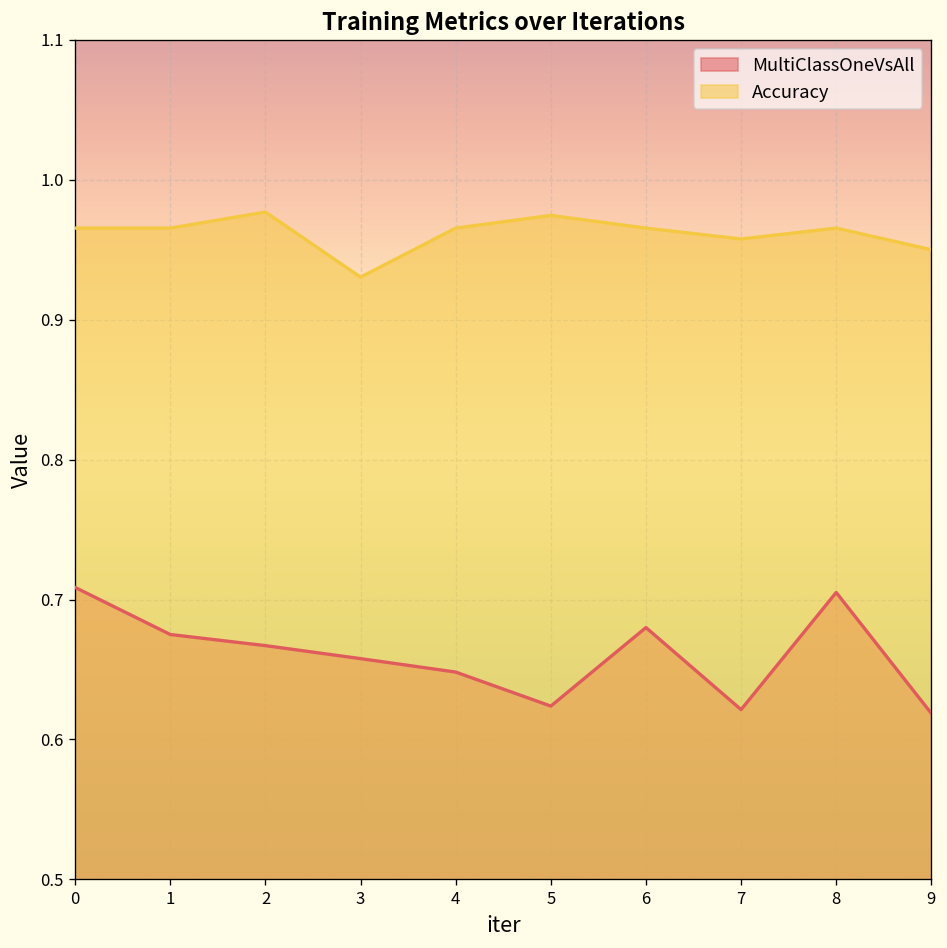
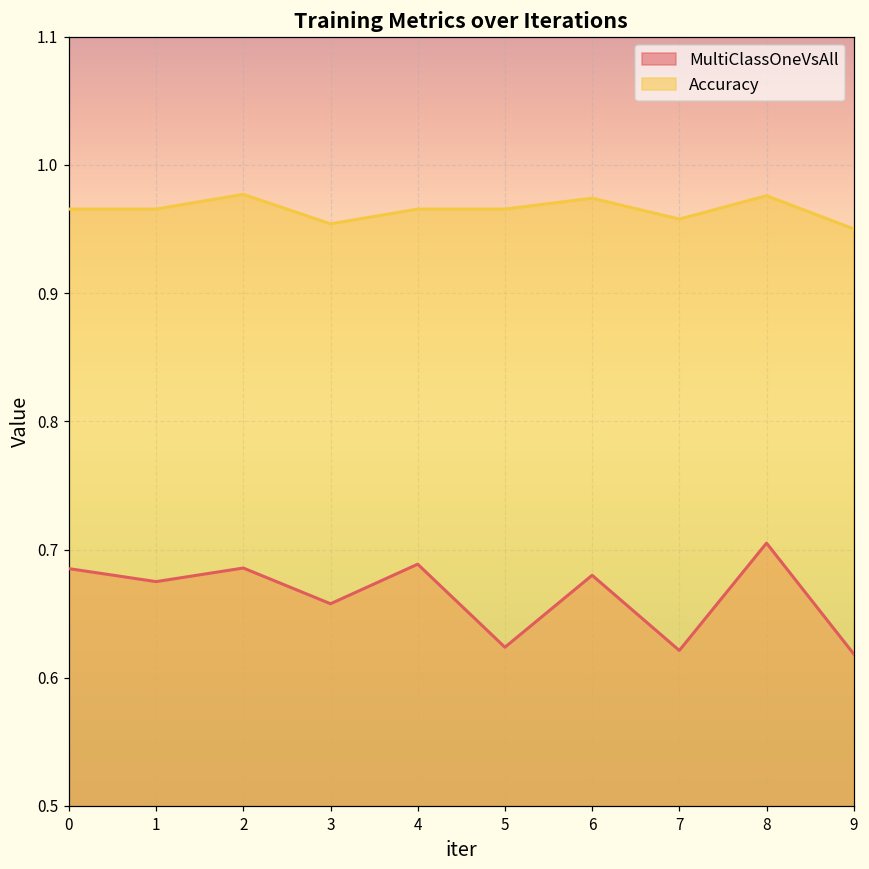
  {
    "MultiClassOneVsAll": {
-     "0": 0.709,
+     "0": 0.685,
      "1": 0.675,
-     "2": 0.667,
+     "2": 0.686,
      "3": 0.658,
-     "4": 0.648,
+     "4": 0.689,
      "5": 0.624,
      "6": 0.680,
      "7": 0.621,
      "8": 0.705,
      "9": 0.619
    },
    "Accuracy": {
      "0": 0.966,
      "1": 0.966,
      "2": 0.977,
-     "3": 0.930,
+     "3": 0.954,
      "4": 0.966,
-     "5": 0.975,
-     "6": 0.966,
+     "5": 0.966,
+     "6": 0.974,
      "7": 0.958,
-     "8": 0.966,
+     "8": 0.976,
      "9": 0.950
    }
  }
